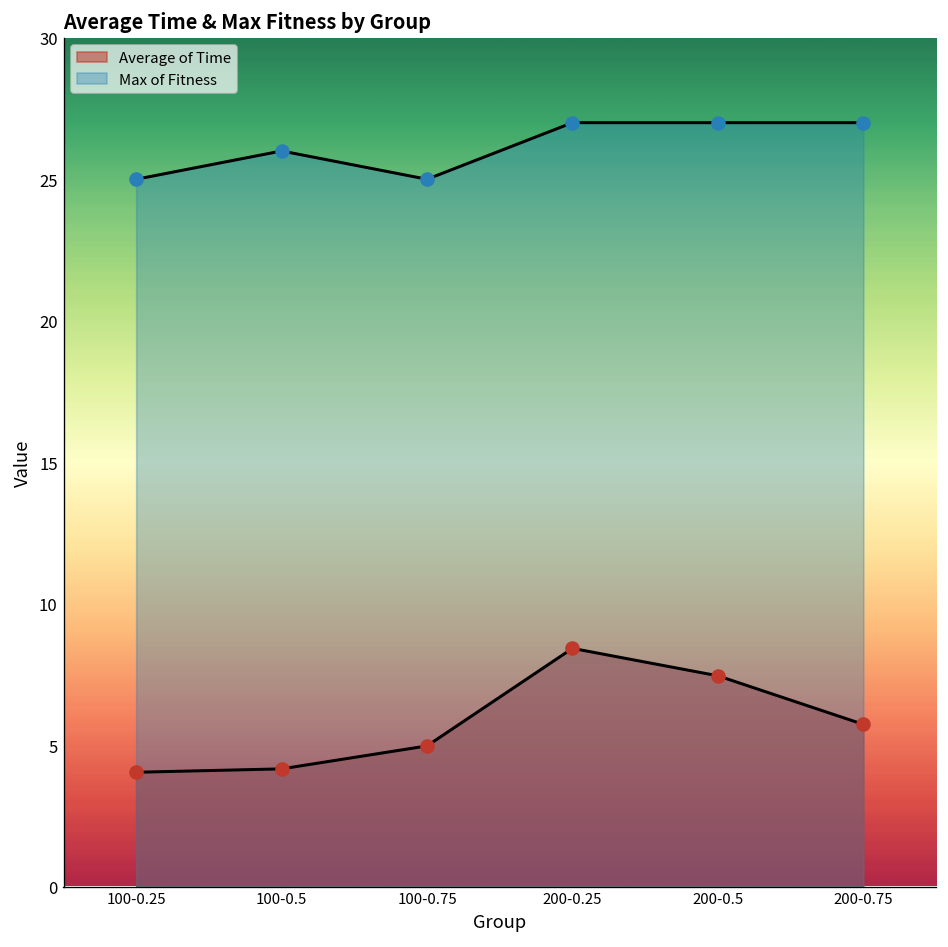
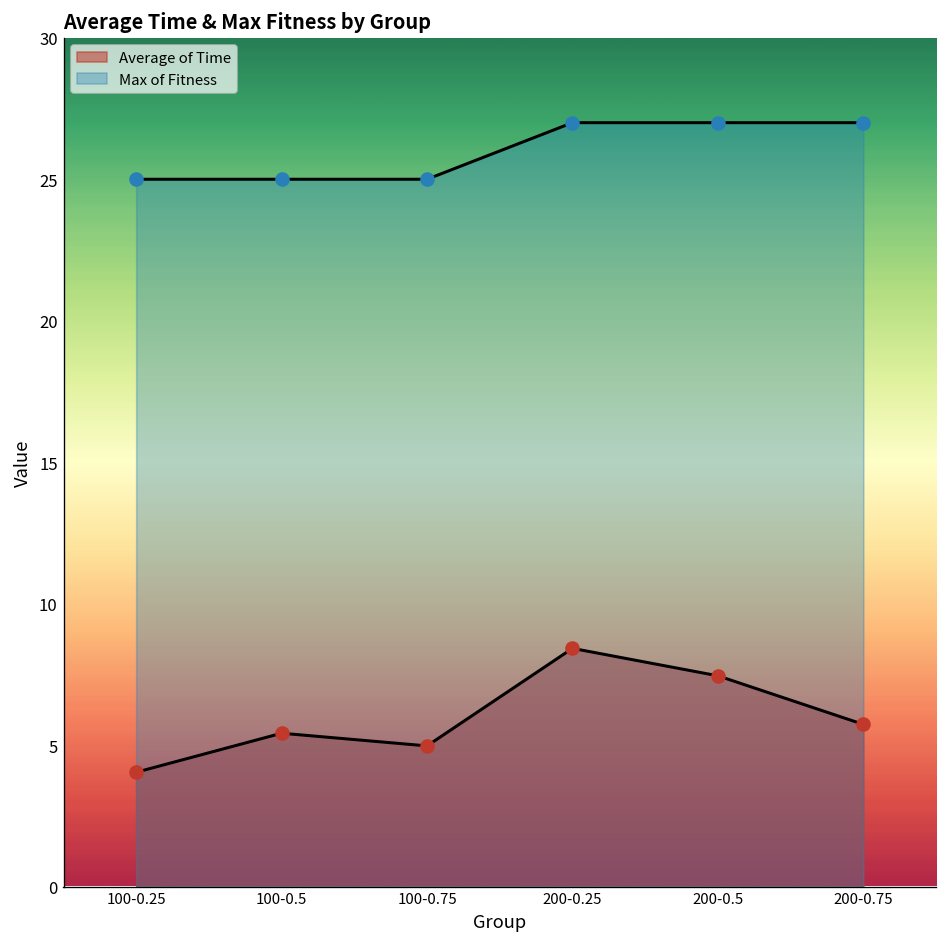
  {
    "Average of Time": {
      "100-0.25": 4.0,
-     "100-0.5": 4.2,
+     "100-0.5": 5.4,
      "100-0.75": 5.0,
      "200-0.25": 8.4,
      "200-0.5": 7.4,
      "200-0.75": 5.7
    },
    "Max of Fitness": {
      "100-0.25": 25,
-     "100-0.5": 26,
+     "100-0.5": 25,
      "100-0.75": 25,
      "200-0.25": 27,
      "200-0.5": 27,
      "200-0.75": 27
    }
  }
